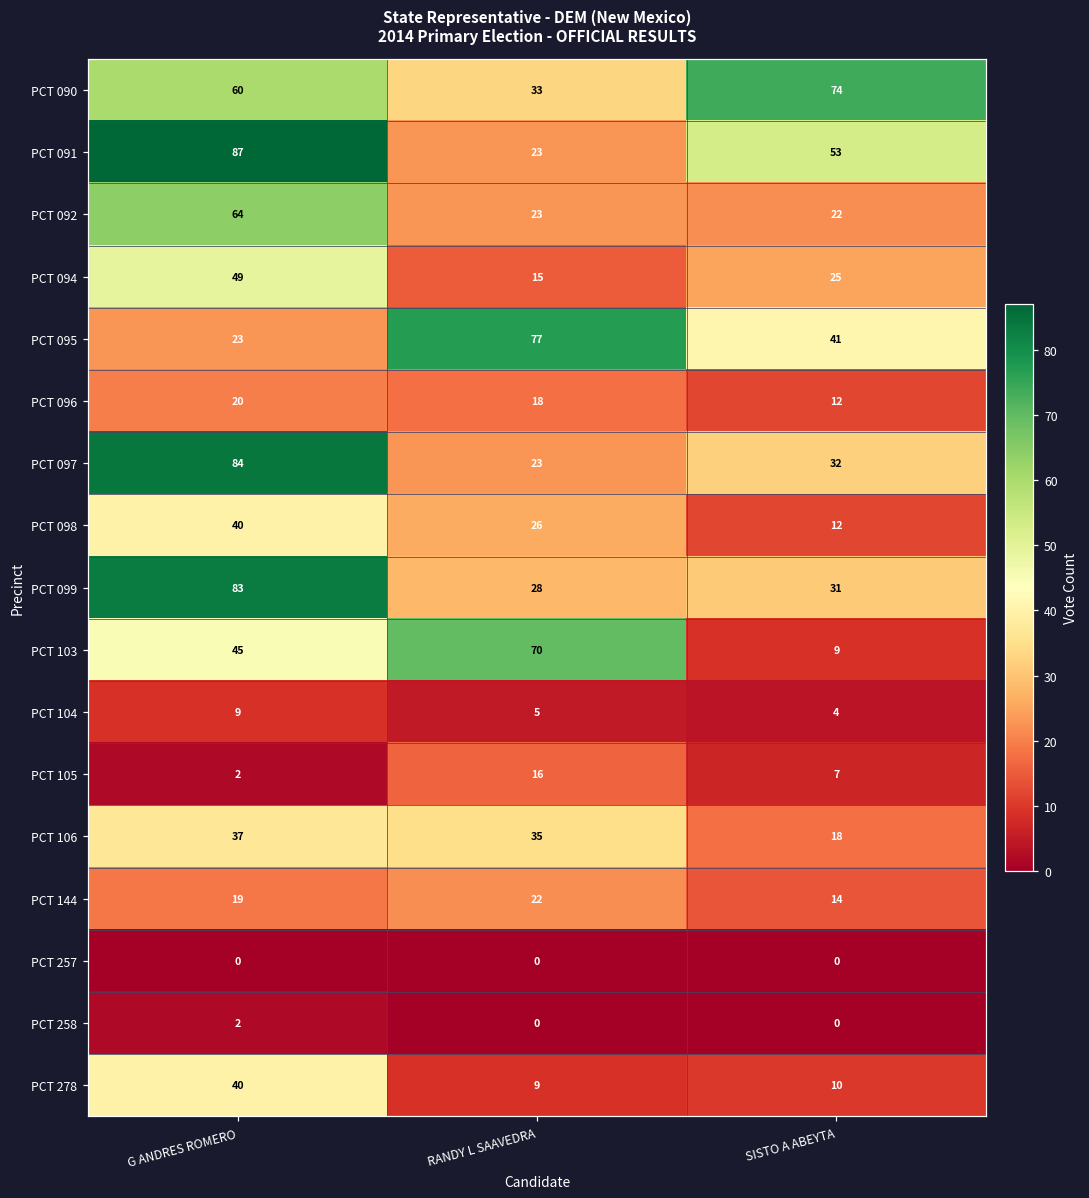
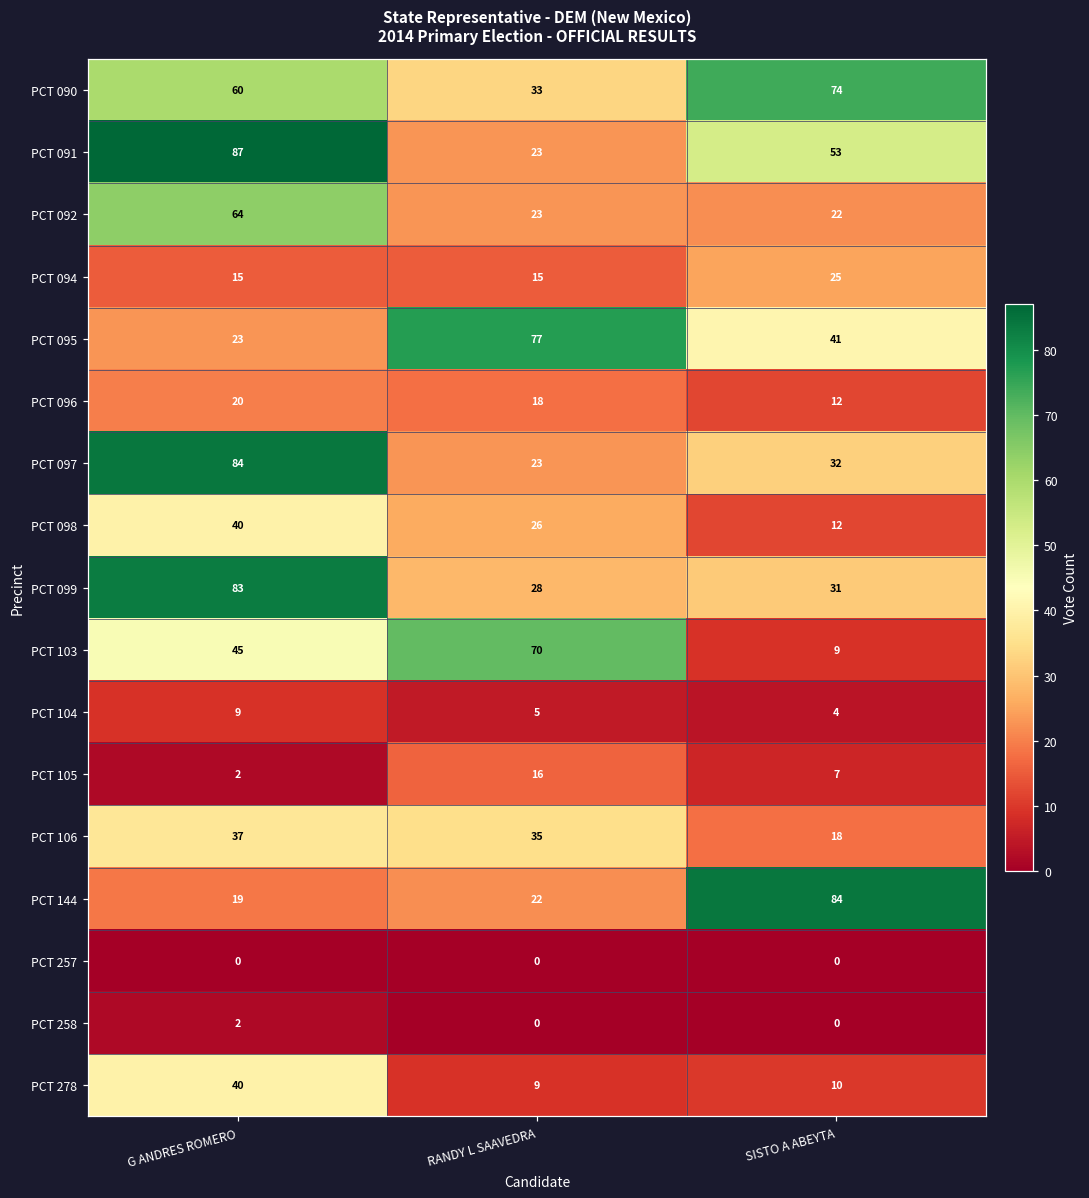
  {
    "PCT 090": {
      "G ANDRES ROMERO": 60,
      "RANDY L SAAVEDRA": 33,
      "SISTO A ABEYTA": 74
    },
    "PCT 091": {
      "G ANDRES ROMERO": 87,
      "RANDY L SAAVEDRA": 23,
      "SISTO A ABEYTA": 53
    },
    "PCT 092": {
      "G ANDRES ROMERO": 64,
      "RANDY L SAAVEDRA": 23,
      "SISTO A ABEYTA": 22
    },
    "PCT 094": {
-     "G ANDRES ROMERO": 49,
+     "G ANDRES ROMERO": 15,
      "RANDY L SAAVEDRA": 15,
      "SISTO A ABEYTA": 25
    },
    "PCT 095": {
      "G ANDRES ROMERO": 23,
      "RANDY L SAAVEDRA": 77,
      "SISTO A ABEYTA": 41
    },
    "PCT 096": {
      "G ANDRES ROMERO": 20,
      "RANDY L SAAVEDRA": 18,
      "SISTO A ABEYTA": 12
    },
    "PCT 097": {
      "G ANDRES ROMERO": 84,
      "RANDY L SAAVEDRA": 23,
      "SISTO A ABEYTA": 32
    },
    "PCT 098": {
      "G ANDRES ROMERO": 40,
      "RANDY L SAAVEDRA": 26,
      "SISTO A ABEYTA": 12
    },
    "PCT 099": {
      "G ANDRES ROMERO": 83,
      "RANDY L SAAVEDRA": 28,
      "SISTO A ABEYTA": 31
    },
    "PCT 103": {
      "G ANDRES ROMERO": 45,
      "RANDY L SAAVEDRA": 70,
      "SISTO A ABEYTA": 9
    },
    "PCT 104": {
      "G ANDRES ROMERO": 9,
      "RANDY L SAAVEDRA": 5,
      "SISTO A ABEYTA": 4
    },
    "PCT 105": {
      "G ANDRES ROMERO": 2,
      "RANDY L SAAVEDRA": 16,
      "SISTO A ABEYTA": 7
    },
    "PCT 106": {
      "G ANDRES ROMERO": 37,
      "RANDY L SAAVEDRA": 35,
      "SISTO A ABEYTA": 18
    },
    "PCT 144": {
      "G ANDRES ROMERO": 19,
      "RANDY L SAAVEDRA": 22,
-     "SISTO A ABEYTA": 14
+     "SISTO A ABEYTA": 84
    },
    "PCT 257": {
      "G ANDRES ROMERO": 0,
      "RANDY L SAAVEDRA": 0,
      "SISTO A ABEYTA": 0
    },
    "PCT 258": {
      "G ANDRES ROMERO": 2,
      "RANDY L SAAVEDRA": 0,
      "SISTO A ABEYTA": 0
    },
    "PCT 278": {
      "G ANDRES ROMERO": 40,
      "RANDY L SAAVEDRA": 9,
      "SISTO A ABEYTA": 10
    }
  }
